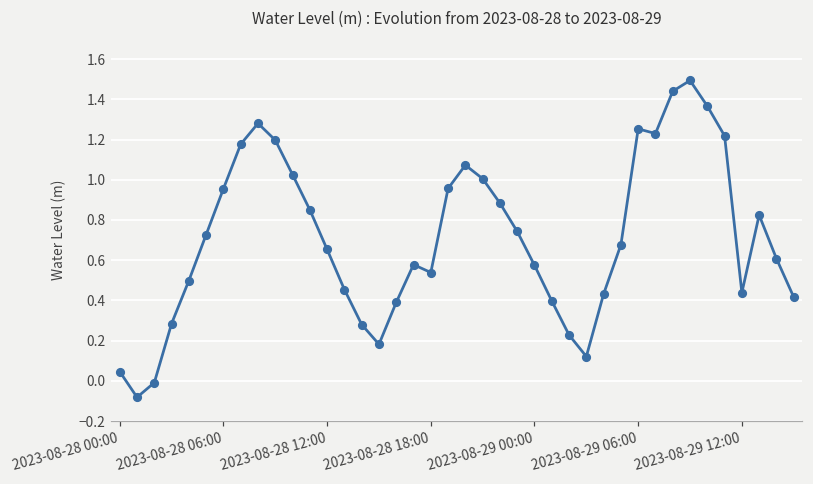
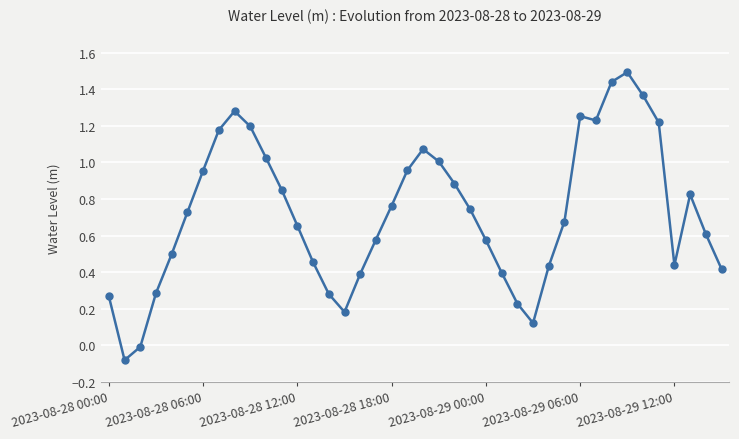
  {
-   "2023-08-28 00:00": 0.05,
+   "2023-08-28 00:00": 0.27,
    "2023-08-28 06:00": 0.96,
    "2023-08-28 12:00": 0.65,
-   "2023-08-28 18:00": 0.54,
+   "2023-08-28 18:00": 0.76,
    "2023-08-29 00:00": 0.57,
    "2023-08-29 06:00": 1.25,
    "2023-08-29 12:00": 0.44
  }
